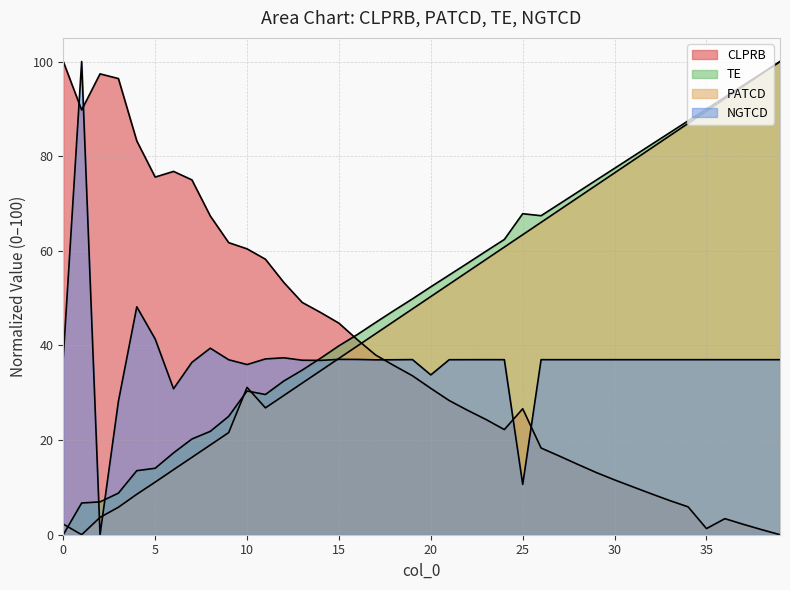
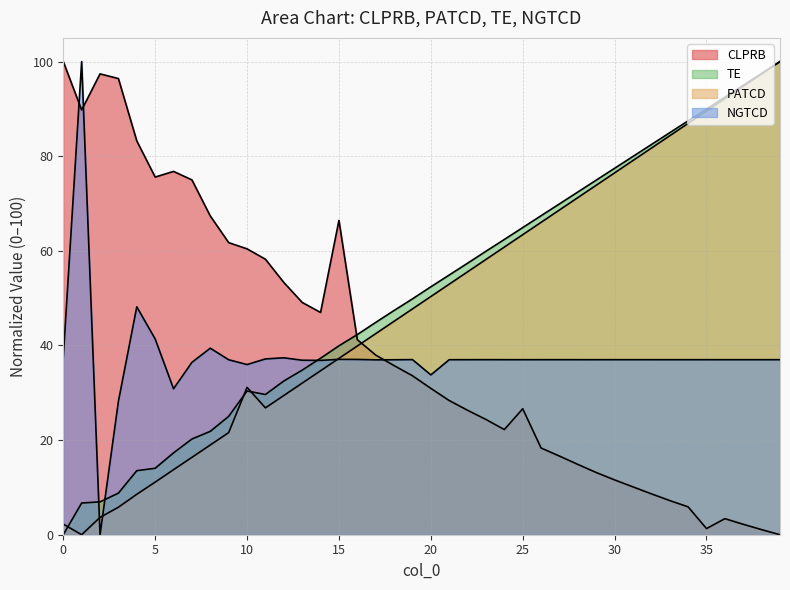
  {
    "CLPRB": {
      "0": 100,
      "5": 76,
      "10": 60,
-     "15": 45,
+     "15": 66,
      "20": 31,
      "25": 27,
      "30": 12,
      "35": 1
    },
    "TE": {
      "0": 0,
      "5": 14,
      "10": 30,
      "15": 40,
      "20": 52,
-     "25": 68,
+     "25": 65,
      "30": 77
    },
    "PATCD": {
      "0": 2,
      "5": 11,
      "10": 31,
      "20": 50,
      "25": 63,
      "30": 76
    },
    "NGTCD": {
      "0": 38,
      "5": 41,
      "10": 36,
      "20": 34,
-     "25": 11,
+     "25": 37,
      "30": 37,
      "35": 37
    }
  }
